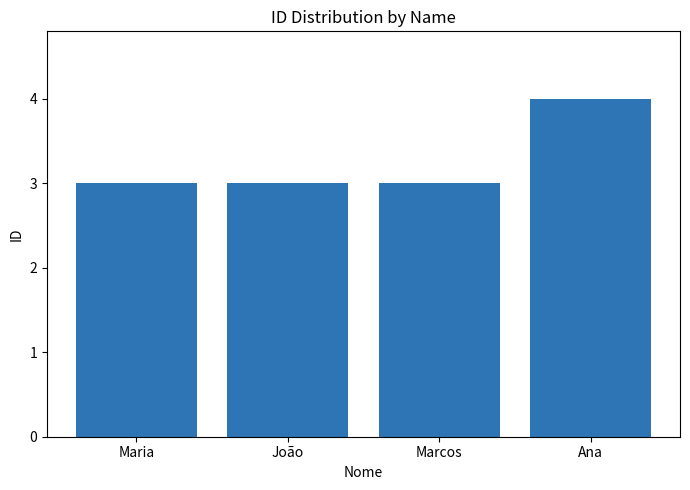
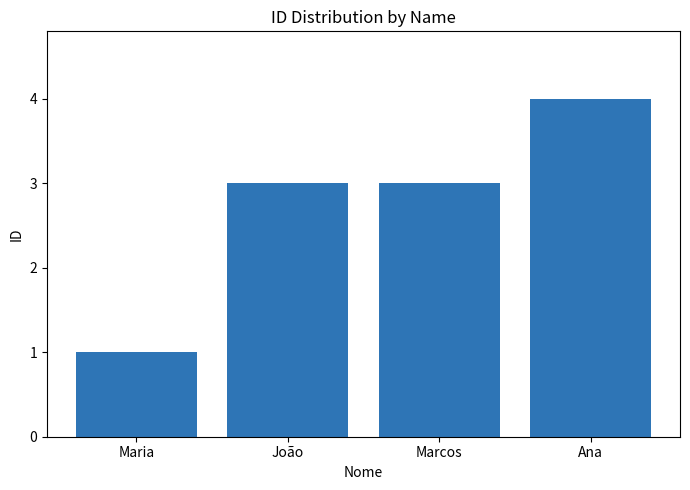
  {
-   "Maria": 3,
+   "Maria": 1,
    "João": 3,
    "Marcos": 3,
    "Ana": 4
  }
